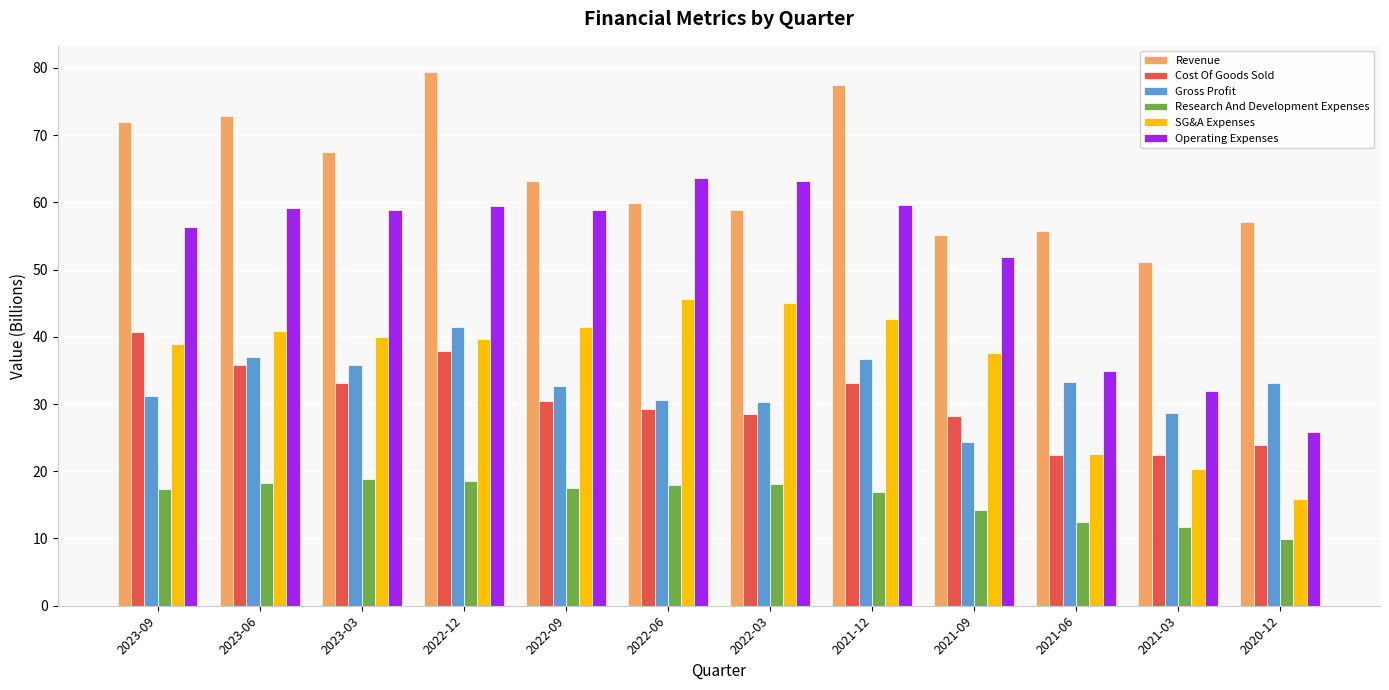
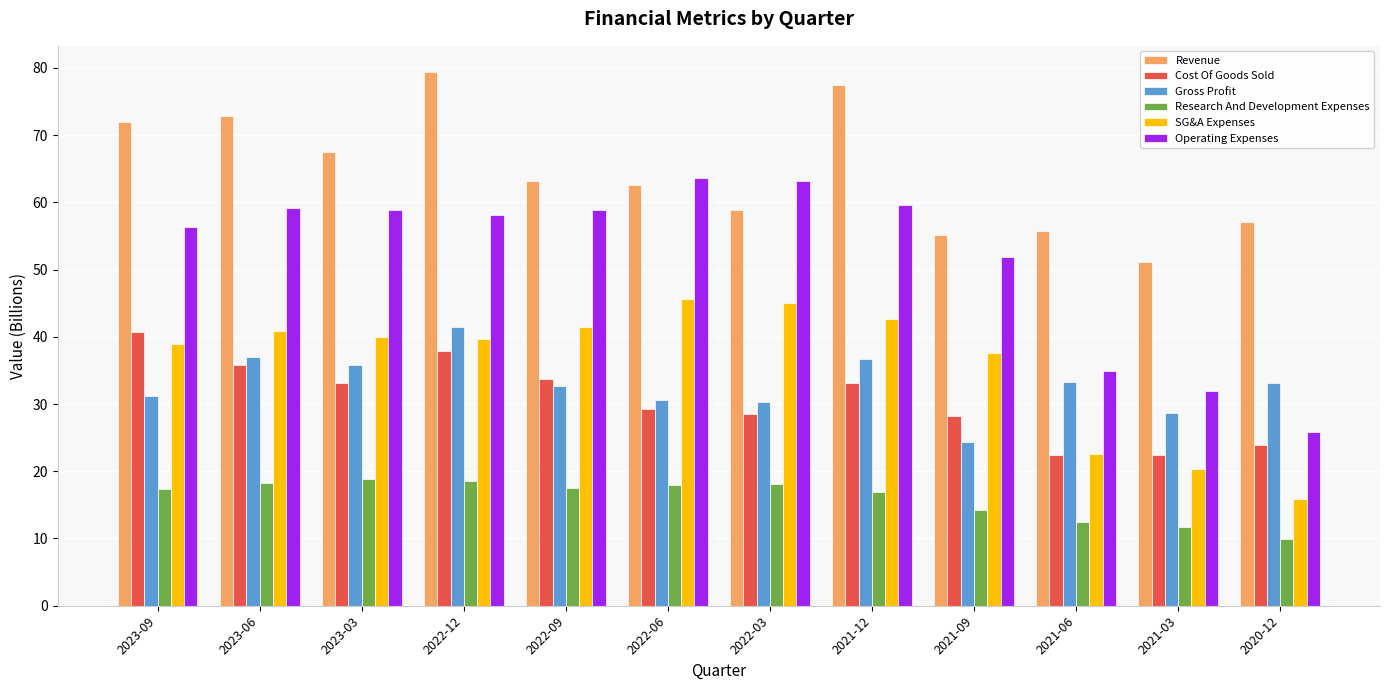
  {
    "Revenue": {
      "2023-09": 72,
      "2023-06": 73,
      "2023-03": 67,
      "2022-12": 79,
      "2022-09": 63,
-     "2022-06": 60,
+     "2022-06": 63,
      "2022-03": 59,
      "2021-12": 77,
      "2021-09": 55,
      "2021-06": 56,
      "2021-03": 51,
      "2020-12": 57
    },
    "Cost Of Goods Sold": {
      "2023-09": 41,
      "2023-06": 36,
      "2023-03": 33,
      "2022-12": 38,
-     "2022-09": 30,
+     "2022-09": 34,
      "2022-06": 29,
      "2022-03": 28,
      "2021-12": 33,
      "2021-09": 28,
      "2021-06": 22,
      "2021-03": 22,
      "2020-12": 24
    },
    "Gross Profit": {
      "2023-09": 31,
      "2023-06": 37,
      "2023-03": 36,
      "2022-12": 41,
      "2022-09": 33,
      "2022-06": 31,
      "2022-03": 30,
      "2021-12": 37,
      "2021-09": 24,
      "2021-06": 33,
      "2021-03": 29,
      "2020-12": 33
    },
    "Research And Development Expenses": {
      "2023-09": 17,
      "2023-06": 18,
      "2023-03": 19,
      "2022-12": 19,
      "2022-09": 17,
      "2022-06": 18,
      "2022-03": 18,
      "2021-12": 17,
      "2021-09": 14,
      "2021-06": 12,
      "2021-03": 12,
      "2020-12": 10
    },
    "SG&A Expenses": {
      "2023-09": 39,
      "2023-06": 41,
      "2023-03": 40,
      "2022-12": 40,
      "2022-09": 41,
      "2022-06": 46,
      "2022-03": 45,
      "2021-12": 43,
      "2021-09": 38,
      "2021-06": 23,
      "2021-03": 20,
      "2020-12": 16
    },
    "Operating Expenses": {
      "2023-09": 56,
      "2023-06": 59,
      "2023-03": 59,
-     "2022-12": 59,
+     "2022-12": 58,
      "2022-09": 59,
      "2022-06": 64,
      "2022-03": 63,
      "2021-12": 60,
      "2021-09": 52,
      "2021-06": 35,
      "2021-03": 32,
      "2020-12": 26
    }
  }
